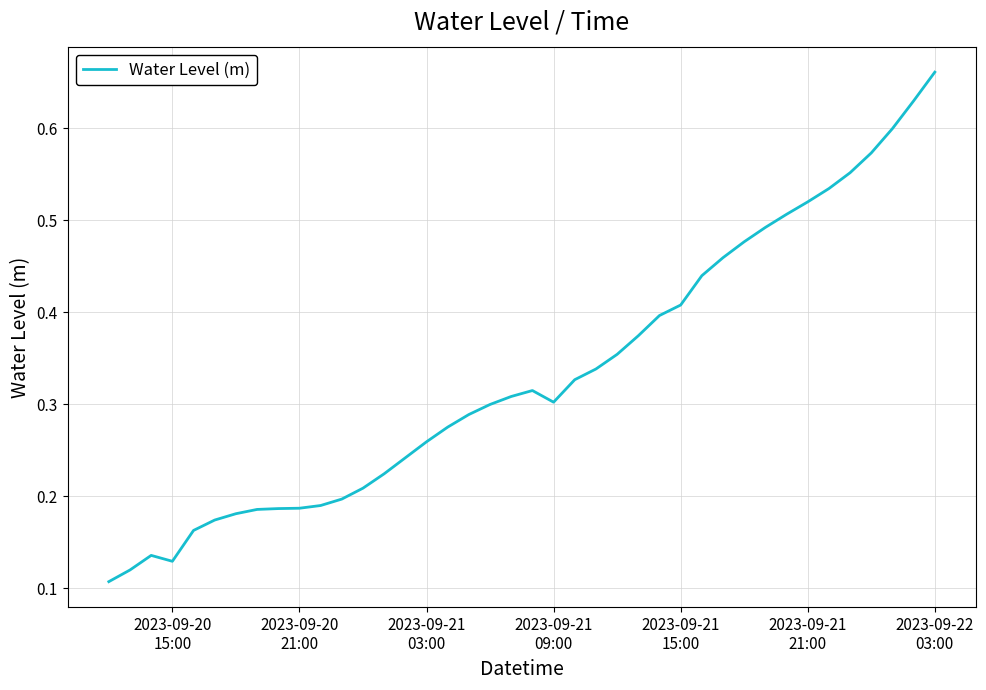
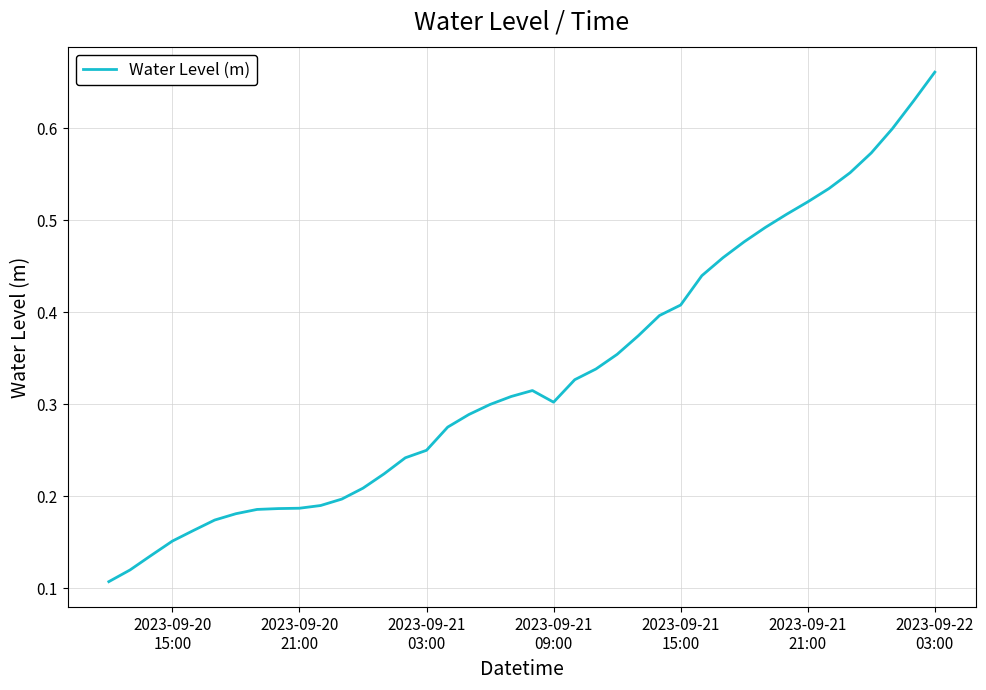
  {
-   "2023-09-20 15:00": 0.13,
+   "2023-09-20 15:00": 0.15,
    "2023-09-20 21:00": 0.19,
-   "2023-09-21 03:00": 0.26,
+   "2023-09-21 03:00": 0.25,
    "2023-09-21 09:00": 0.30,
    "2023-09-21 15:00": 0.41,
    "2023-09-21 21:00": 0.52,
    "2023-09-22 03:00": 0.66
  }
